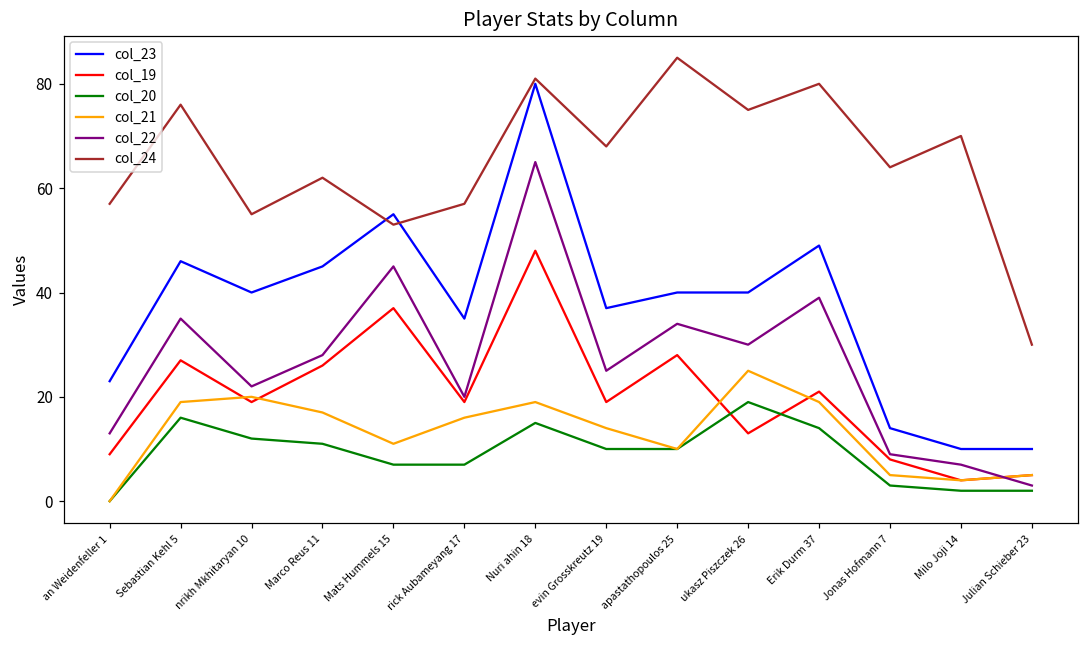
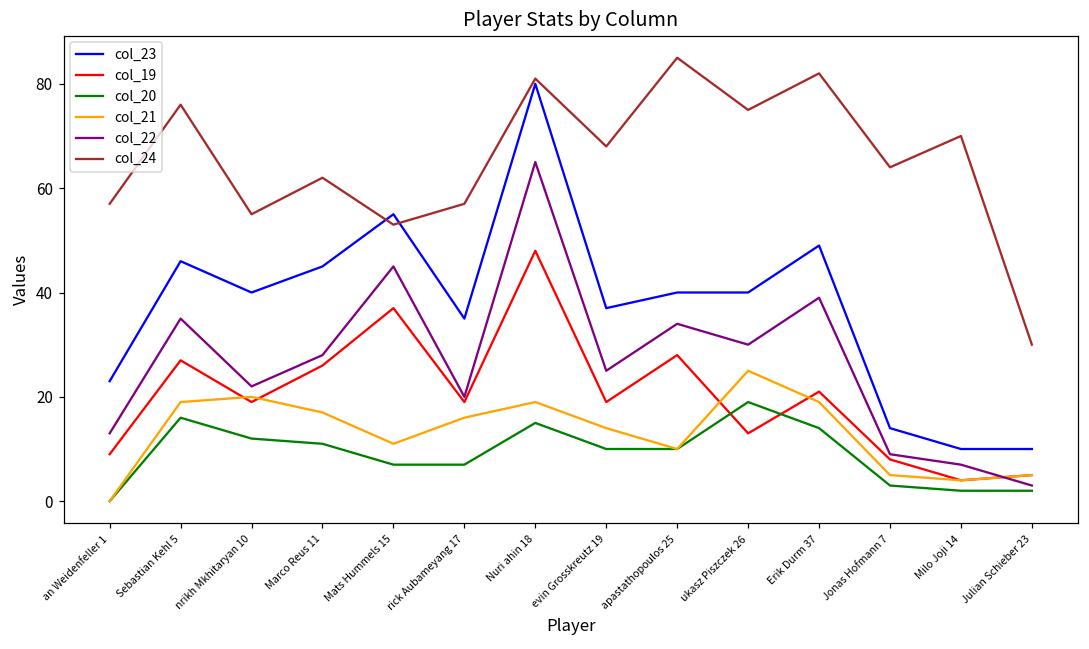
  {
    "col_23": {
      "an Weidenfeller 1": 23,
      "Sebastian Kehl 5": 46,
      "nrikh Mkhitaryan 10": 40,
      "Marco Reus 11": 45,
      "Mats Hummels 15": 55,
      "rick Aubameyang 17": 35,
      "Nuri ahin 18": 80,
      "evin Grosskreutz 19": 37,
      "apastathopoulos 25": 40,
      "ukasz Piszczek 26": 40,
      "Erik Durm 37": 49,
      "Jonas Hofmann 7": 14,
      "Milo Joji 14": 10,
      "Julian Schieber 23": 10
    },
    "col_19": {
      "an Weidenfeller 1": 9,
      "Sebastian Kehl 5": 27,
      "nrikh Mkhitaryan 10": 19,
      "Marco Reus 11": 26,
      "Mats Hummels 15": 37,
      "rick Aubameyang 17": 19,
      "Nuri ahin 18": 48,
      "evin Grosskreutz 19": 19,
      "apastathopoulos 25": 28,
      "ukasz Piszczek 26": 13,
      "Erik Durm 37": 21,
      "Jonas Hofmann 7": 8
    },
    "col_20": {
      "Sebastian Kehl 5": 16,
      "nrikh Mkhitaryan 10": 12,
      "Marco Reus 11": 11,
      "Mats Hummels 15": 7,
      "rick Aubameyang 17": 7,
      "Nuri ahin 18": 15,
      "evin Grosskreutz 19": 10,
      "ukasz Piszczek 26": 19,
      "Erik Durm 37": 14,
      "Jonas Hofmann 7": 3,
      "Milo Joji 14": 2,
      "Julian Schieber 23": 2
    },
    "col_21": {
      "Sebastian Kehl 5": 19,
      "nrikh Mkhitaryan 10": 20,
      "Marco Reus 11": 17,
      "Mats Hummels 15": 11,
      "rick Aubameyang 17": 16,
      "Nuri ahin 18": 19,
      "evin Grosskreutz 19": 14,
      "ukasz Piszczek 26": 25,
      "Erik Durm 37": 19,
      "Jonas Hofmann 7": 5
    },
    "col_22": {
      "an Weidenfeller 1": 13,
      "Sebastian Kehl 5": 35,
      "nrikh Mkhitaryan 10": 22,
      "Marco Reus 11": 28,
      "Mats Hummels 15": 45,
      "rick Aubameyang 17": 20,
      "Nuri ahin 18": 65,
      "evin Grosskreutz 19": 25,
      "apastathopoulos 25": 34,
      "ukasz Piszczek 26": 30,
      "Erik Durm 37": 39,
      "Jonas Hofmann 7": 9,
      "Milo Joji 14": 7,
      "Julian Schieber 23": 3
    },
    "col_24": {
      "an Weidenfeller 1": 57,
      "Sebastian Kehl 5": 76,
      "nrikh Mkhitaryan 10": 55,
      "Marco Reus 11": 62,
      "Mats Hummels 15": 53,
      "rick Aubameyang 17": 57,
      "Nuri ahin 18": 81,
      "evin Grosskreutz 19": 68,
      "apastathopoulos 25": 85,
      "ukasz Piszczek 26": 75,
-     "Erik Durm 37": 80,
+     "Erik Durm 37": 82,
      "Jonas Hofmann 7": 64,
      "Milo Joji 14": 70,
      "Julian Schieber 23": 30
    }
  }
